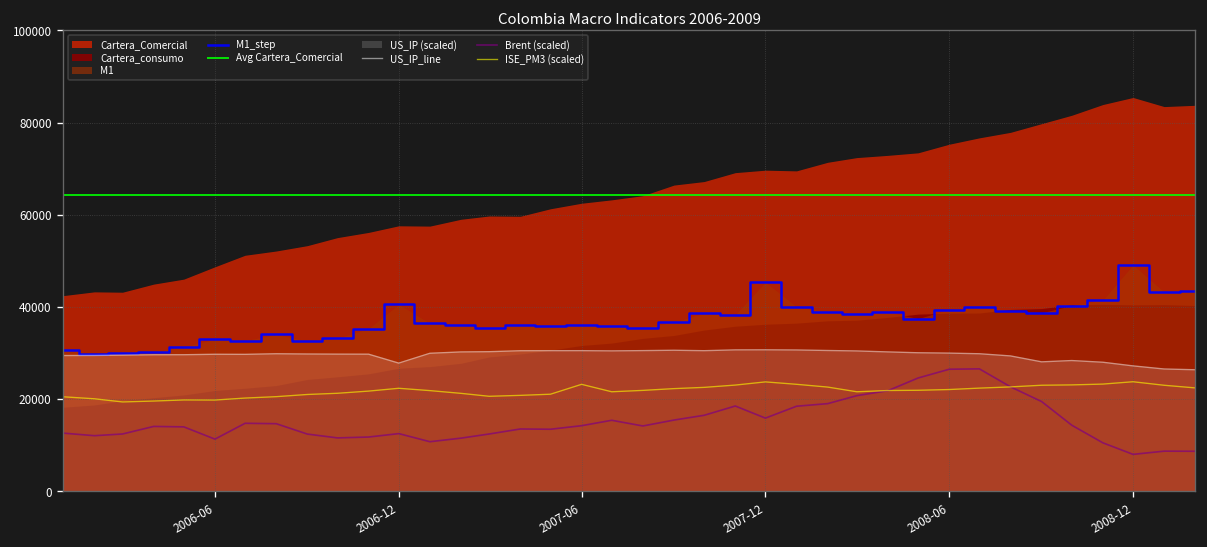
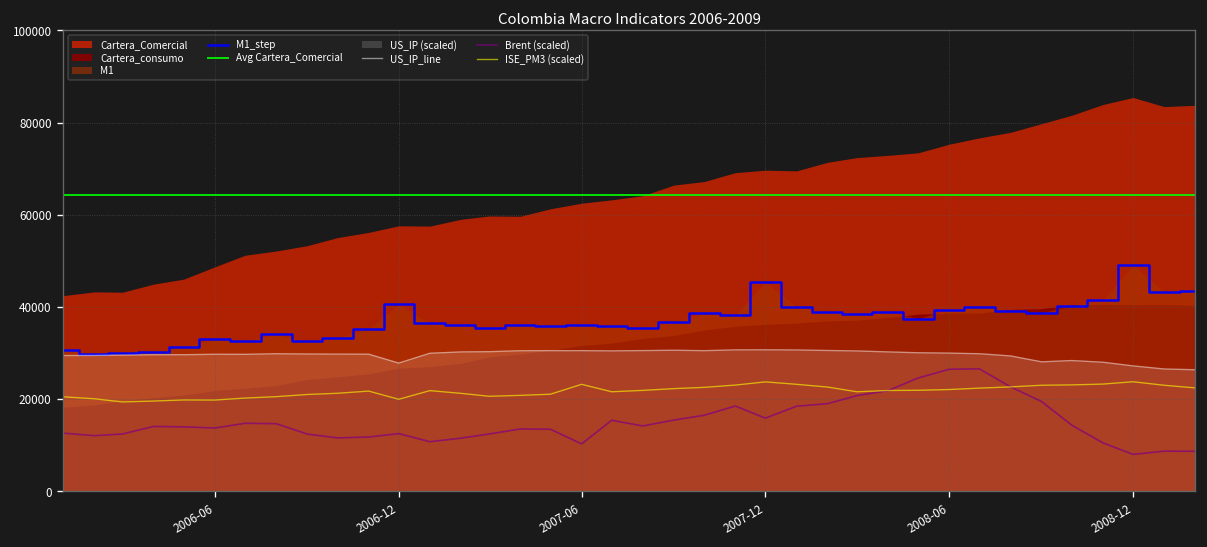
  {
    "US_IP (scaled)": {
      "2006-06": 30000,
      "2006-12": 28000,
      "2007-06": 30000,
      "2007-12": 31000,
      "2008-06": 30000,
      "2008-12": 27000
    },
    "Brent (scaled)": {
-     "2006-06": 11000,
+     "2006-06": 14000,
      "2006-12": 12000,
-     "2007-06": 14000,
+     "2007-06": 10000,
      "2007-12": 16000,
      "2008-06": 26000,
      "2008-12": 8000
    },
    "ISE_PM3 (scaled)": {
      "2006-06": 20000,
-     "2006-12": 22000,
+     "2006-12": 20000,
      "2007-06": 23000,
      "2007-12": 24000,
      "2008-06": 22000,
      "2008-12": 24000
    }
  }
